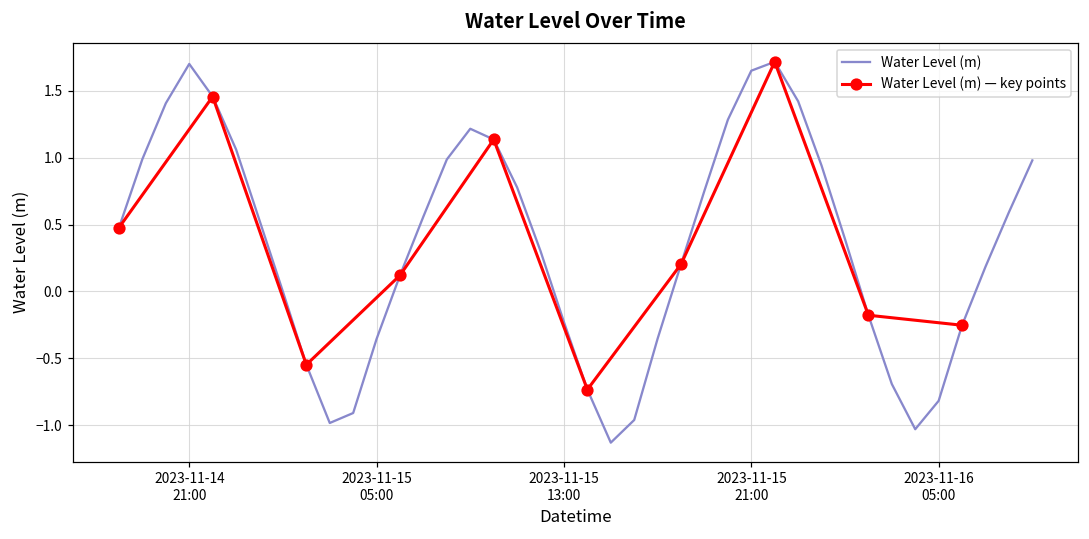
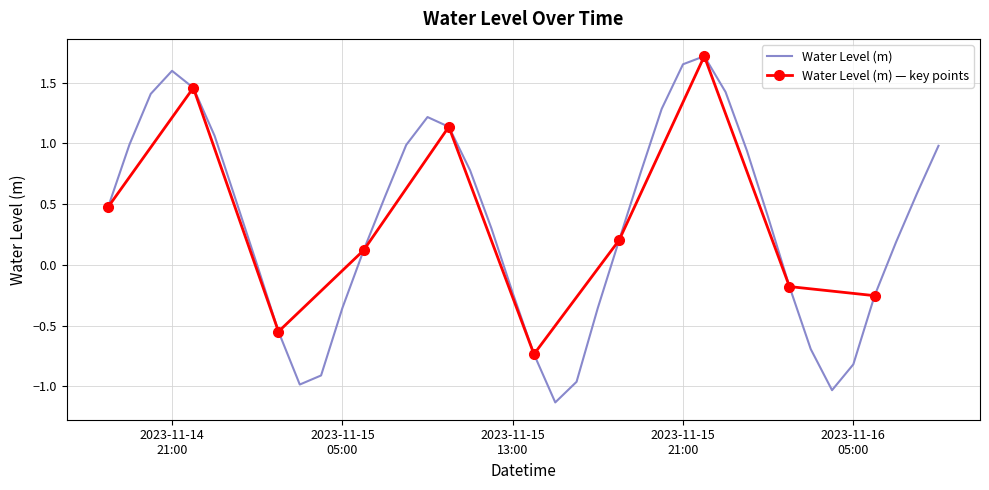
  {
    "Water Level (m)": {
-     "2023-11-14 21:00": 1.70,
+     "2023-11-14 21:00": 1.60,
      "2023-11-15 05:00": -0.36,
      "2023-11-15 13:00": -0.23,
      "2023-11-15 21:00": 1.65,
      "2023-11-16 05:00": -0.82
    }
  }
